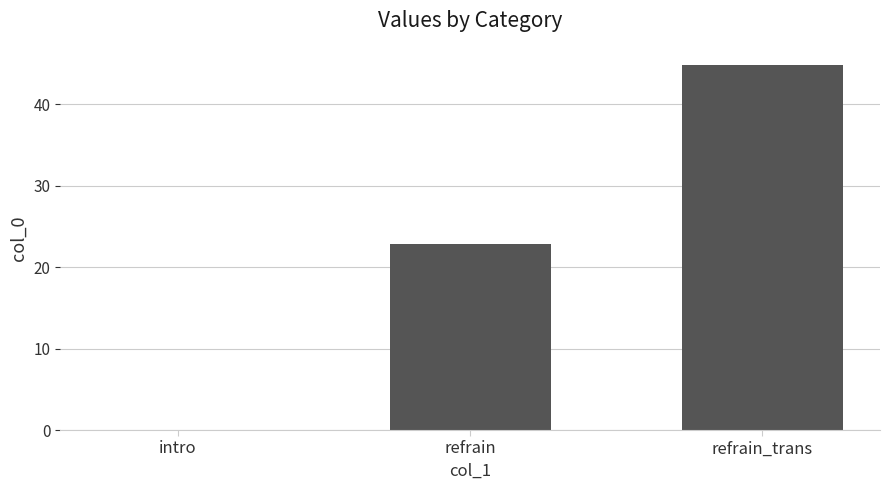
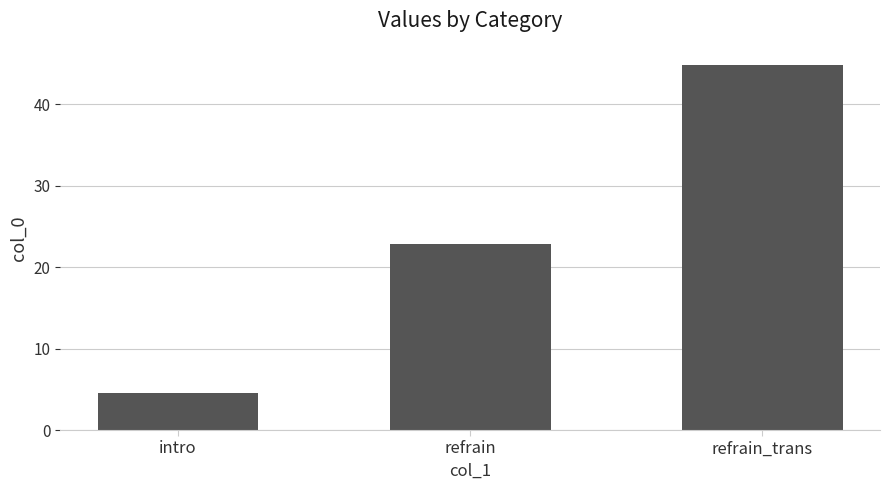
  {
-   "intro": 0,
+   "intro": 5,
    "refrain": 23,
    "refrain_trans": 45
  }
